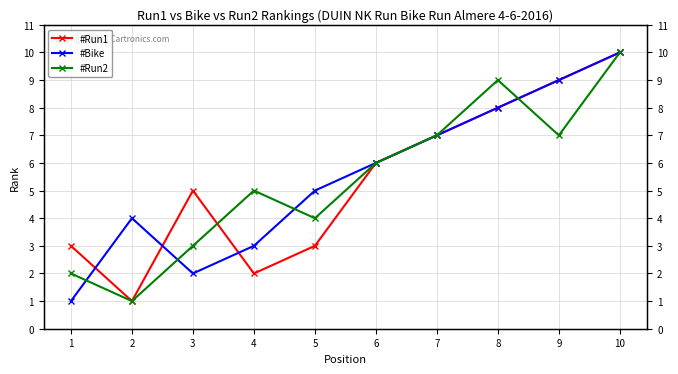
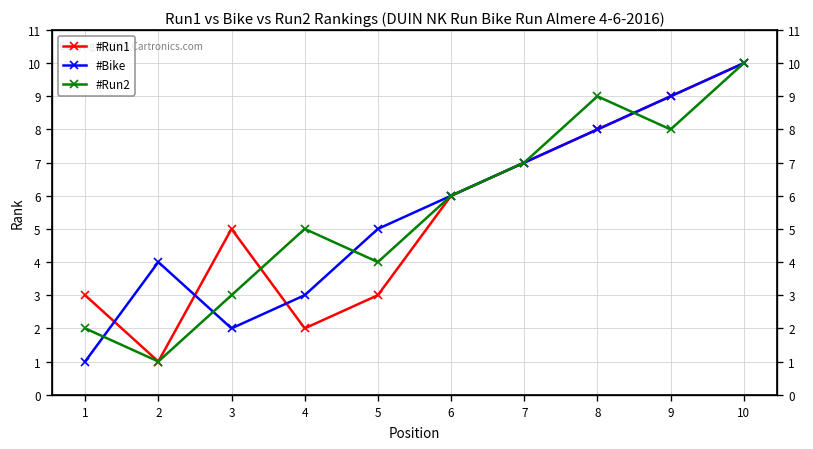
  {
    "#Run1": {
      "1": 3,
      "3": 5,
      "4": 2,
      "5": 3
    },
    "#Bike": {
      "1": 1,
      "2": 4,
      "3": 2,
      "4": 3,
      "5": 5
    },
    "#Run2": {
      "1": 2,
      "3": 3,
      "4": 5,
      "5": 4,
      "8": 9,
-     "9": 7
+     "9": 8
    }
  }
